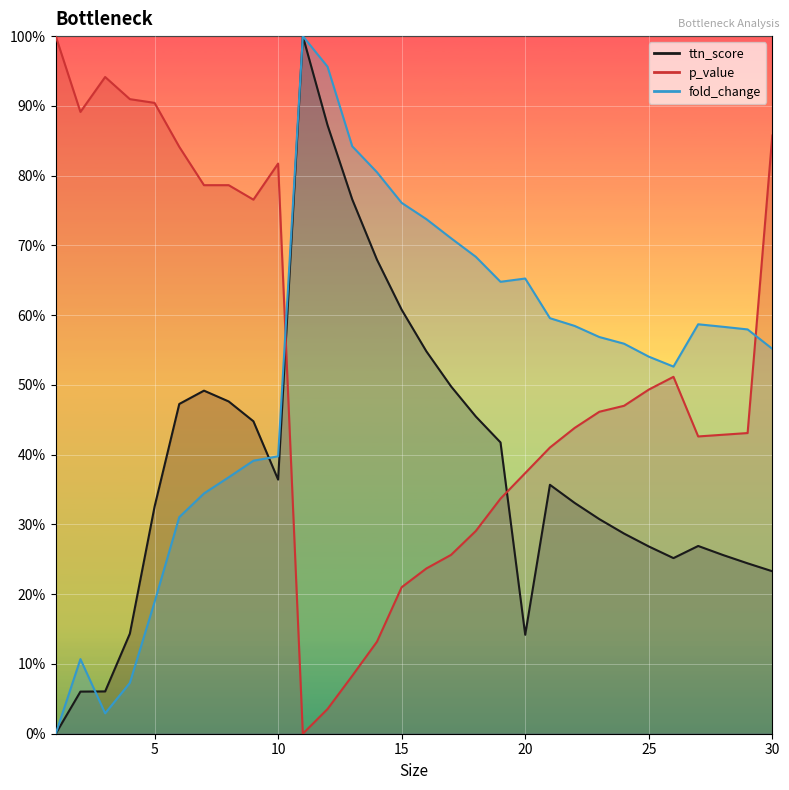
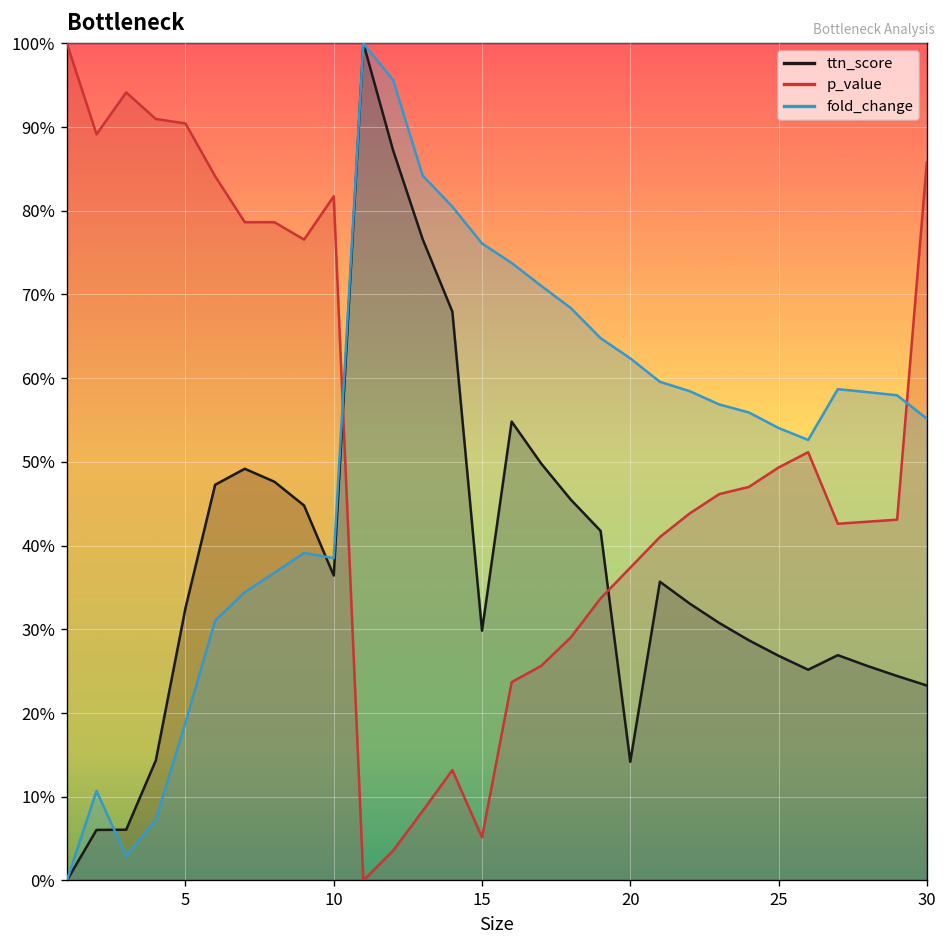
  {
    "ttn_score": {
      "5": "33%",
      "10": "36%",
-     "15": "61%",
+     "15": "30%",
      "20": "14%",
      "25": "27%",
      "30": "23%"
    },
    "p_value": {
      "5": "90%",
      "10": "82%",
-     "15": "21%",
+     "15": "5%",
      "20": "37%",
      "25": "49%",
      "30": "86%"
    },
    "fold_change": {
      "5": "19%",
-     "10": "40%",
+     "10": "39%",
      "15": "76%",
-     "20": "65%",
+     "20": "62%",
      "25": "54%",
      "30": "55%"
    }
  }
